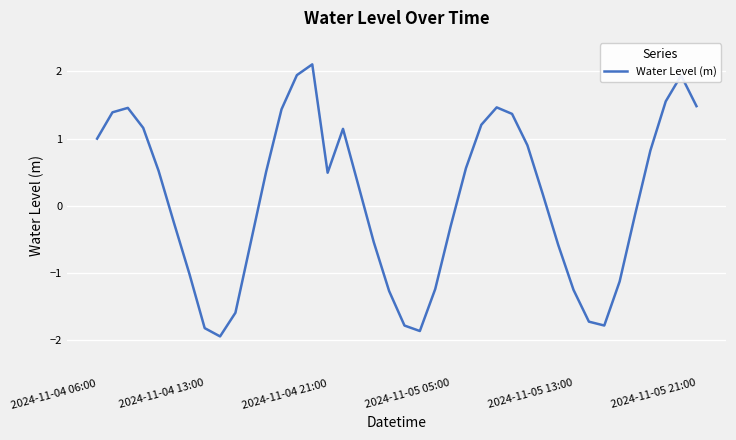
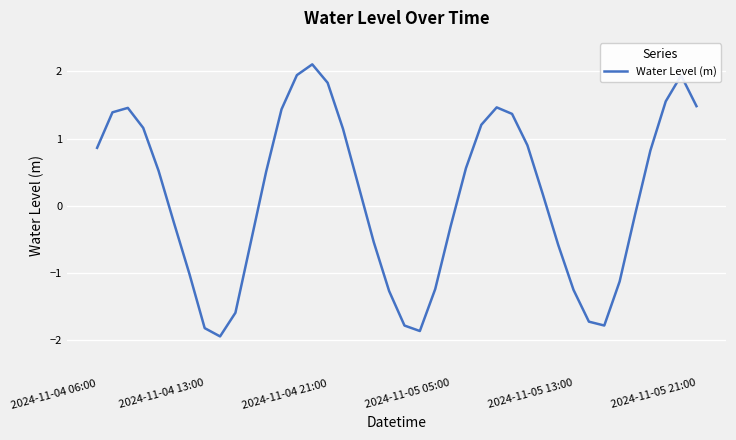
  {
-   "2024-11-04 06:00": 1.0,
+   "2024-11-04 06:00": 0.9,
    "2024-11-04 13:00": -1.8,
-   "2024-11-04 21:00": 0.5,
+   "2024-11-04 21:00": 1.8,
    "2024-11-05 05:00": -0.3,
    "2024-11-05 13:00": -1.3,
    "2024-11-05 21:00": 1.5
  }
